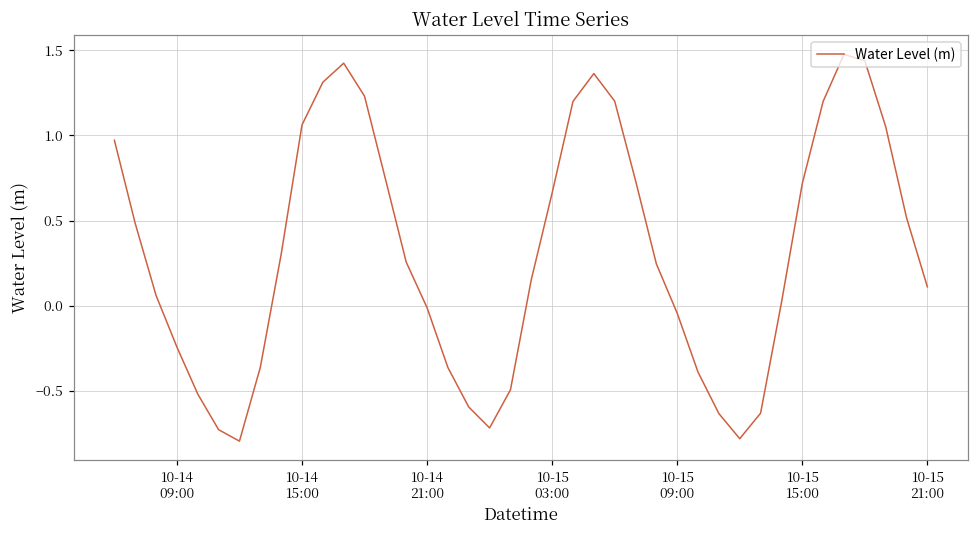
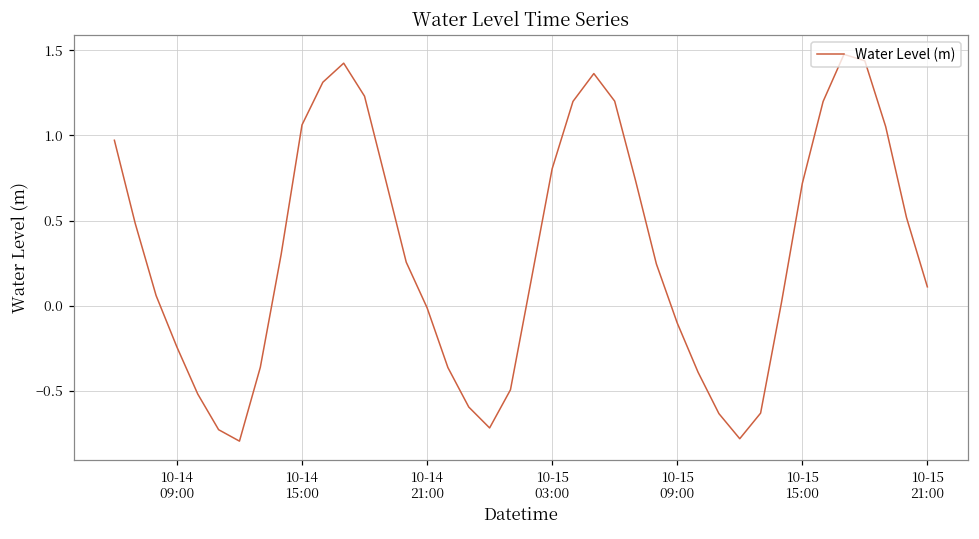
  {
    "10-14 09:00": -0.24,
    "10-14 15:00": 1.06,
    "10-14 21:00": -0.01,
-   "10-15 03:00": 0.66,
-   "10-15 09:00": -0.04,
+   "10-15 03:00": 0.80,
+   "10-15 09:00": -0.10,
    "10-15 15:00": 0.72,
    "10-15 21:00": 0.11
  }
